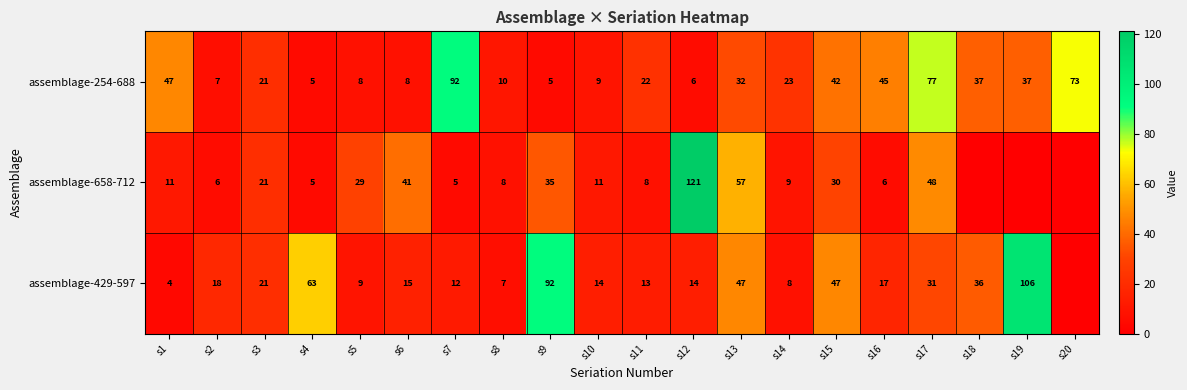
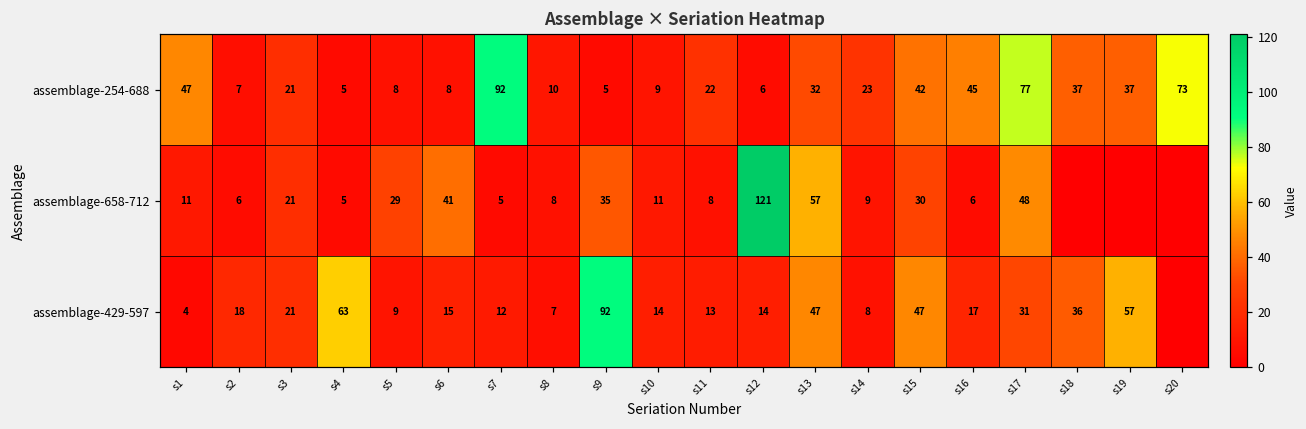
  {
    "assemblage-254-688": {
      "s1": 47,
      "s2": 7,
      "s3": 21,
      "s4": 5,
      "s5": 8,
      "s6": 8,
      "s7": 92,
      "s8": 10,
      "s9": 5,
      "s10": 9,
      "s11": 22,
      "s12": 6,
      "s13": 32,
      "s14": 23,
      "s15": 42,
      "s16": 45,
      "s17": 77,
      "s18": 37,
      "s19": 37,
      "s20": 73
    },
    "assemblage-658-712": {
      "s1": 11,
      "s2": 6,
      "s3": 21,
      "s4": 5,
      "s5": 29,
      "s6": 41,
      "s7": 5,
      "s8": 8,
      "s9": 35,
      "s10": 11,
      "s11": 8,
      "s12": 121,
      "s13": 57,
      "s14": 9,
      "s15": 30,
      "s16": 6,
      "s17": 48
    },
    "assemblage-429-597": {
      "s1": 4,
      "s2": 18,
      "s3": 21,
      "s4": 63,
      "s5": 9,
      "s6": 15,
      "s7": 12,
      "s8": 7,
      "s9": 92,
      "s10": 14,
      "s11": 13,
      "s12": 14,
      "s13": 47,
      "s14": 8,
      "s15": 47,
      "s16": 17,
      "s17": 31,
      "s18": 36,
-     "s19": 106
+     "s19": 57
    }
  }
